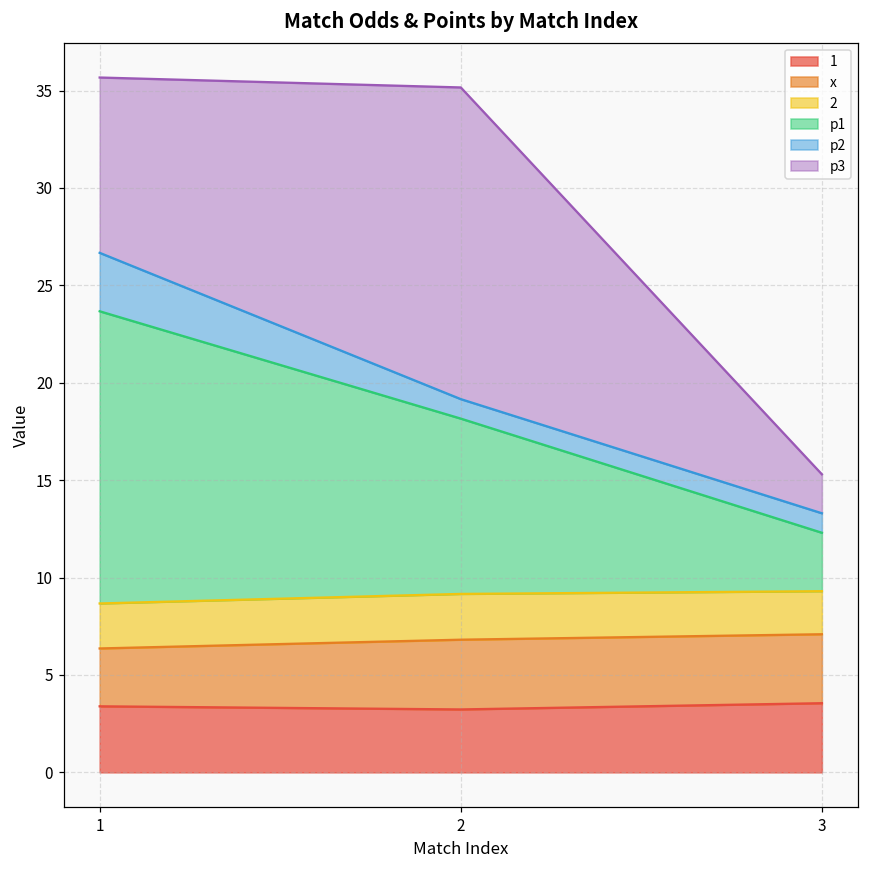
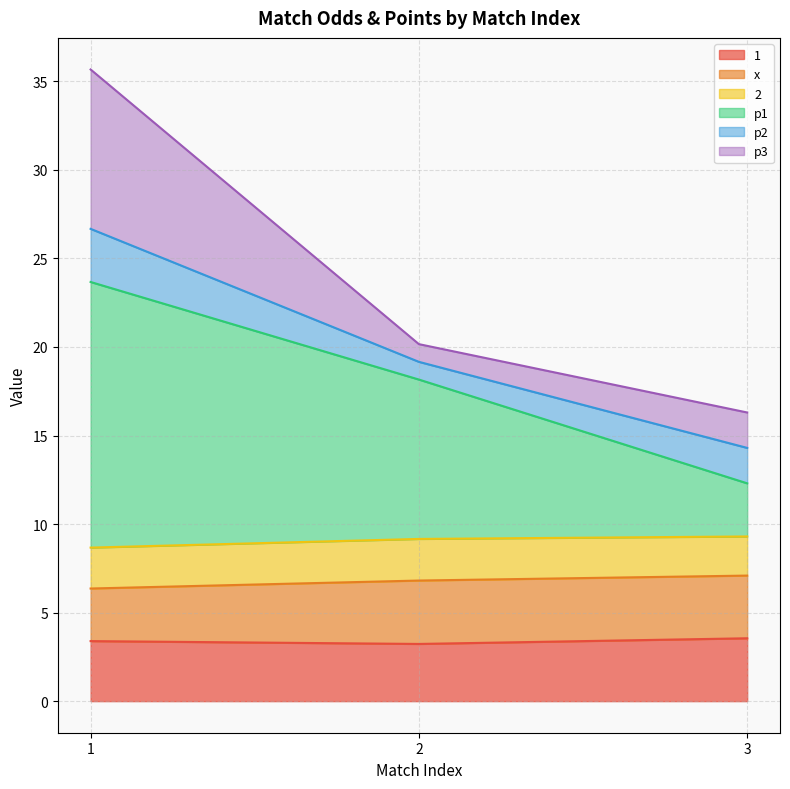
  {
    "2": {
      "1": 2.3,
      "2": 2.3,
      "3": 2.2
    },
    "p1": {
      "1": 15,
      "2": 9,
      "3": 3
    },
    "p2": {
      "1": 3,
      "2": 1,
-     "3": 1
+     "3": 2
    },
    "p3": {
      "1": 9,
-     "2": 16,
+     "2": 1,
      "3": 2
    }
  }
